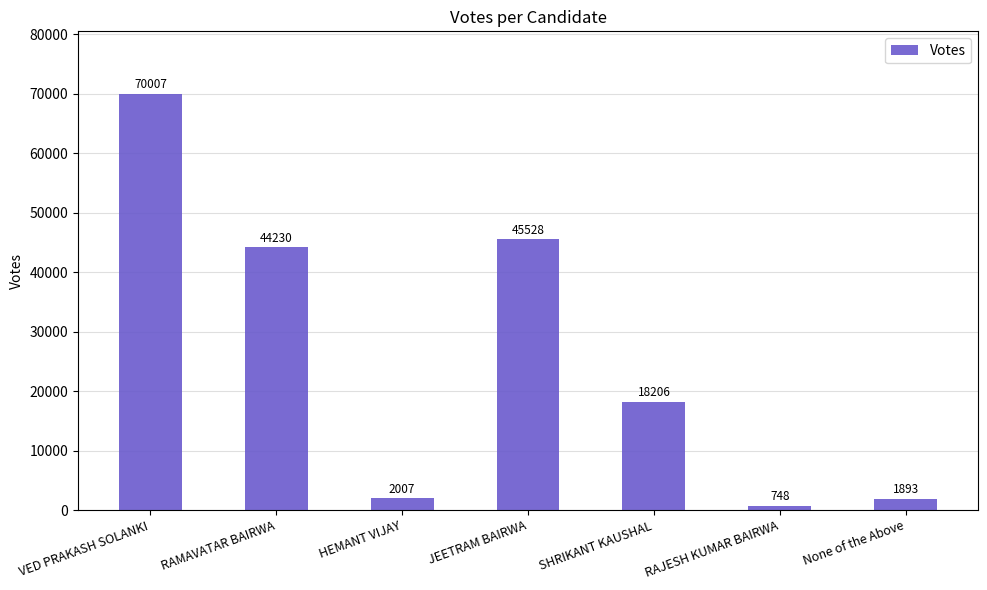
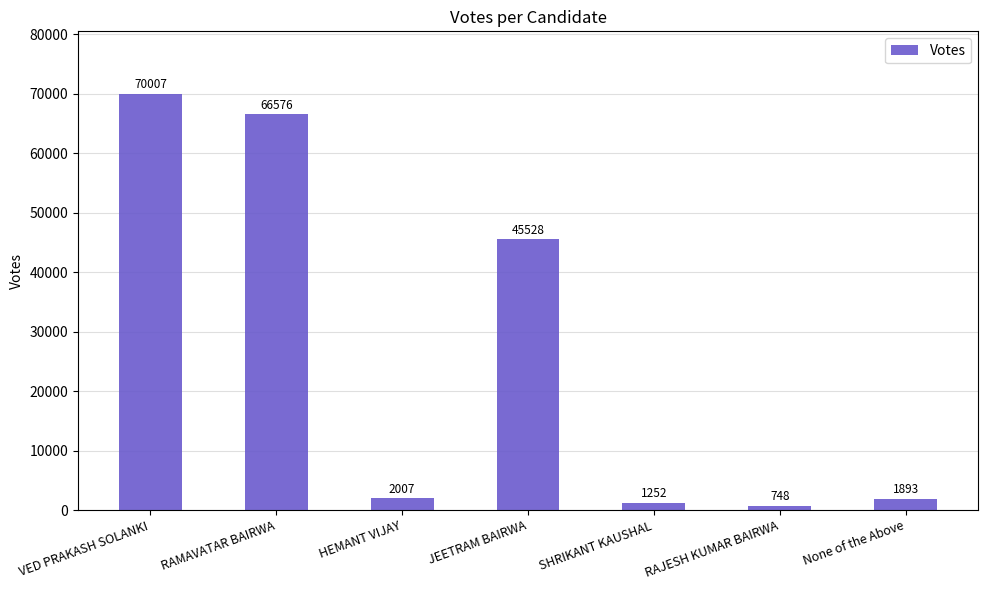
  {
    "VED PRAKASH SOLANKI": 70007,
-   "RAMAVATAR BAIRWA": 44230,
+   "RAMAVATAR BAIRWA": 66576,
    "HEMANT VIJAY": 2007,
    "JEETRAM BAIRWA": 45528,
-   "SHRIKANT KAUSHAL": 18206,
+   "SHRIKANT KAUSHAL": 1252,
    "RAJESH KUMAR BAIRWA": 748,
    "None of the Above": 1893
  }
